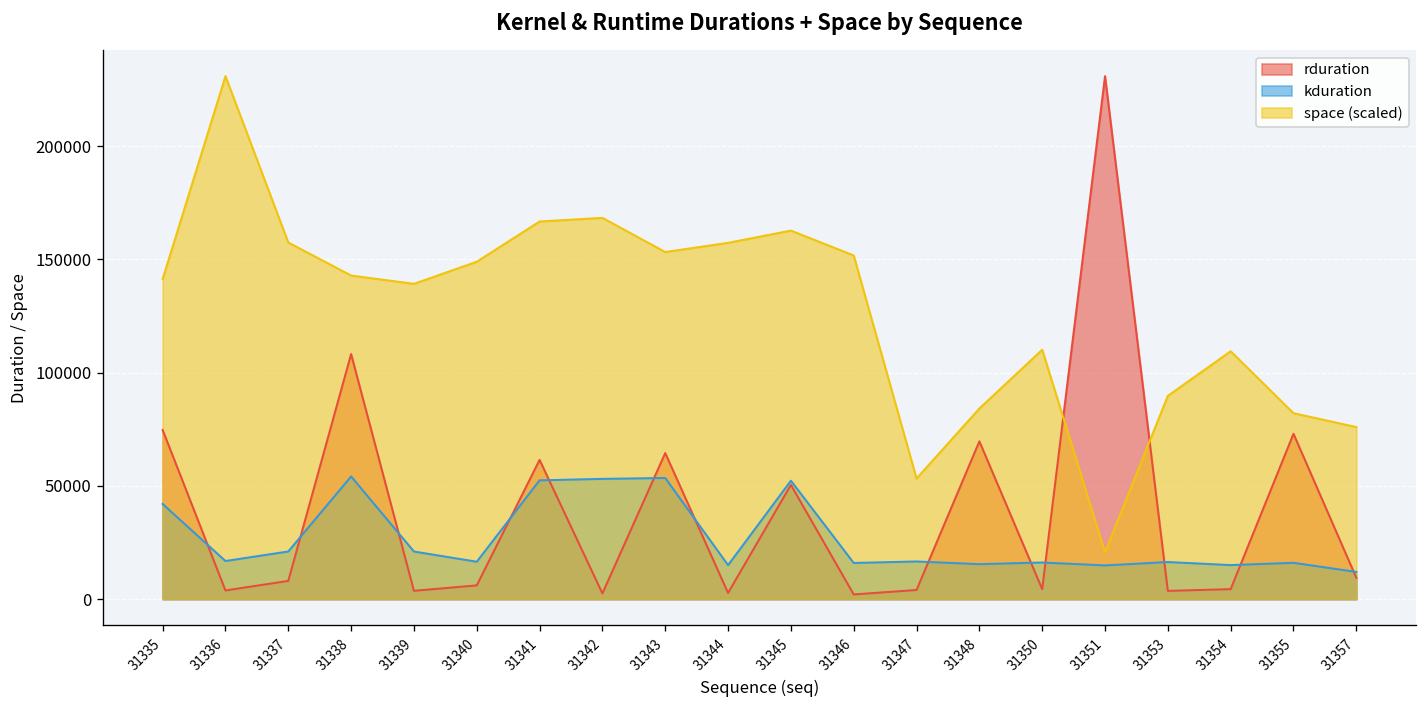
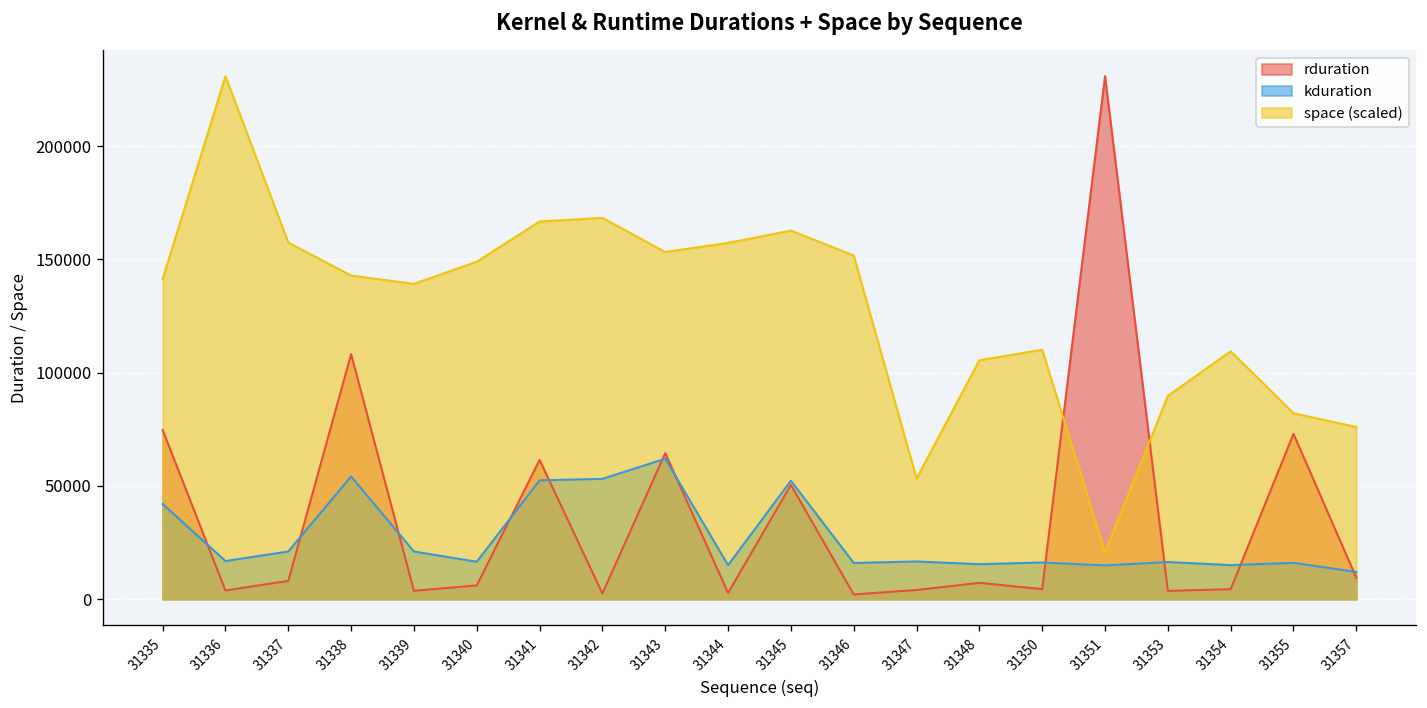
  {
    "rduration": {
      "31335": 75000,
      "31336": 4000,
      "31337": 8000,
      "31338": 108000,
      "31339": 4000,
      "31340": 6000,
      "31341": 62000,
      "31342": 3000,
      "31343": 65000,
      "31344": 3000,
      "31345": 50000,
      "31346": 2000,
      "31347": 4000,
-     "31348": 70000,
+     "31348": 7000,
      "31350": 4000,
      "31351": 231000,
      "31353": 4000,
      "31354": 4000,
      "31355": 73000,
      "31357": 9000
    },
    "kduration": {
      "31335": 42000,
      "31336": 17000,
      "31337": 21000,
      "31338": 54000,
      "31339": 21000,
      "31340": 17000,
      "31341": 52000,
      "31342": 53000,
-     "31343": 54000,
+     "31343": 62000,
      "31344": 15000,
      "31345": 52000,
      "31346": 16000,
      "31347": 17000,
      "31348": 15000,
      "31350": 16000,
      "31351": 15000,
      "31353": 16000,
      "31354": 15000,
      "31355": 16000,
      "31357": 12000
    },
    "space (scaled)": {
      "31335": 141000,
      "31336": 231000,
      "31337": 158000,
      "31338": 143000,
      "31339": 139000,
      "31340": 149000,
      "31341": 167000,
      "31342": 168000,
      "31343": 153000,
      "31344": 157000,
      "31345": 163000,
      "31346": 152000,
      "31347": 53000,
-     "31348": 84000,
+     "31348": 106000,
      "31350": 110000,
      "31351": 21000,
      "31353": 90000,
      "31354": 109000,
      "31355": 82000,
      "31357": 76000
    }
  }
